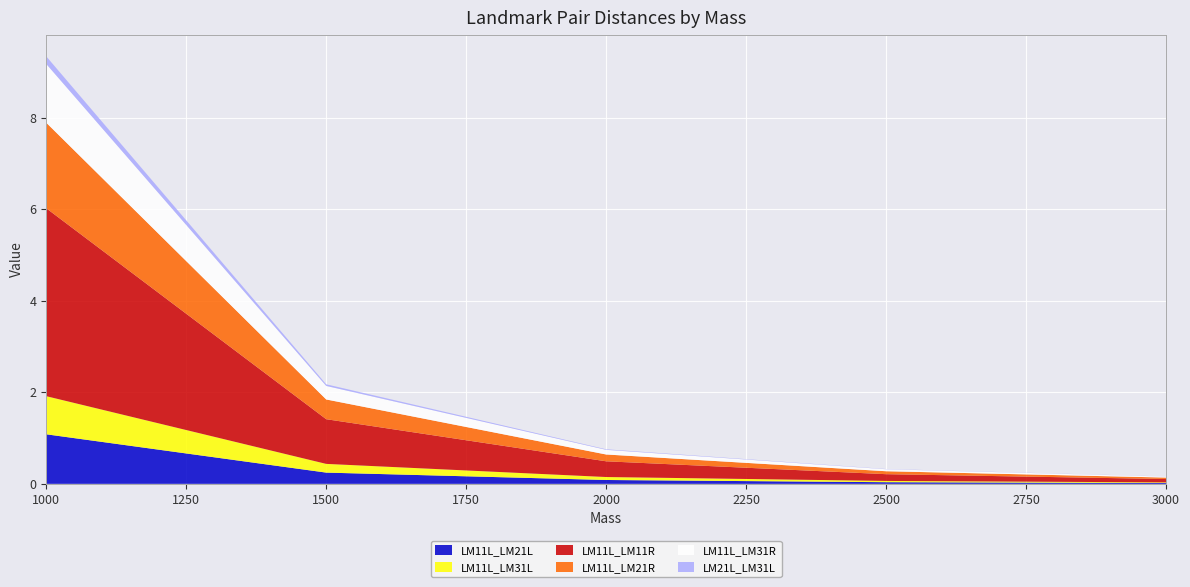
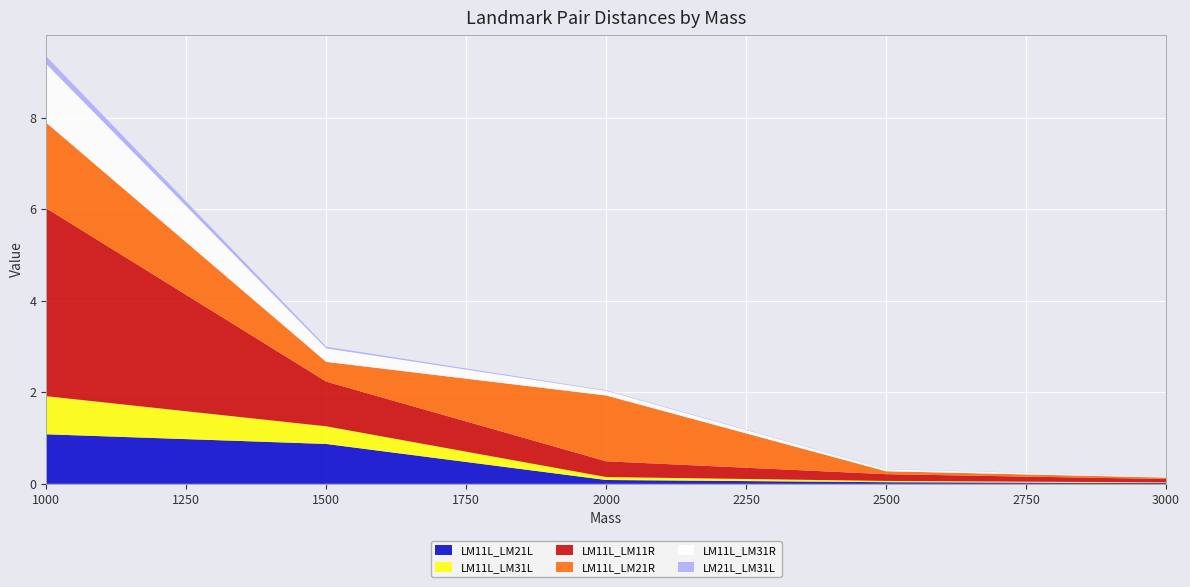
  {
    "LM11L_LM21L": {
      "1000": 1.1,
-     "1500": 0.2,
+     "1500": 0.9,
      "2000": 0.1
    },
    "LM11L_LM31L": {
      "1000": 0.8,
-     "1500": 0.2,
+     "1500": 0.4,
      "2000": 0.1
    },
    "LM11L_LM11R": {
      "1000": 4.1,
      "1500": 1.0,
      "2000": 0.3,
      "2500": 0.1
    },
    "LM11L_LM21R": {
      "1000": 1.9,
      "1500": 0.4,
-     "2000": 0.1
+     "2000": 1.4
    },
    "LM11L_LM31R": {
      "1000": 1.3
    },
    "LM21L_LM31L": {
      "1000": 0.2
    }
  }
